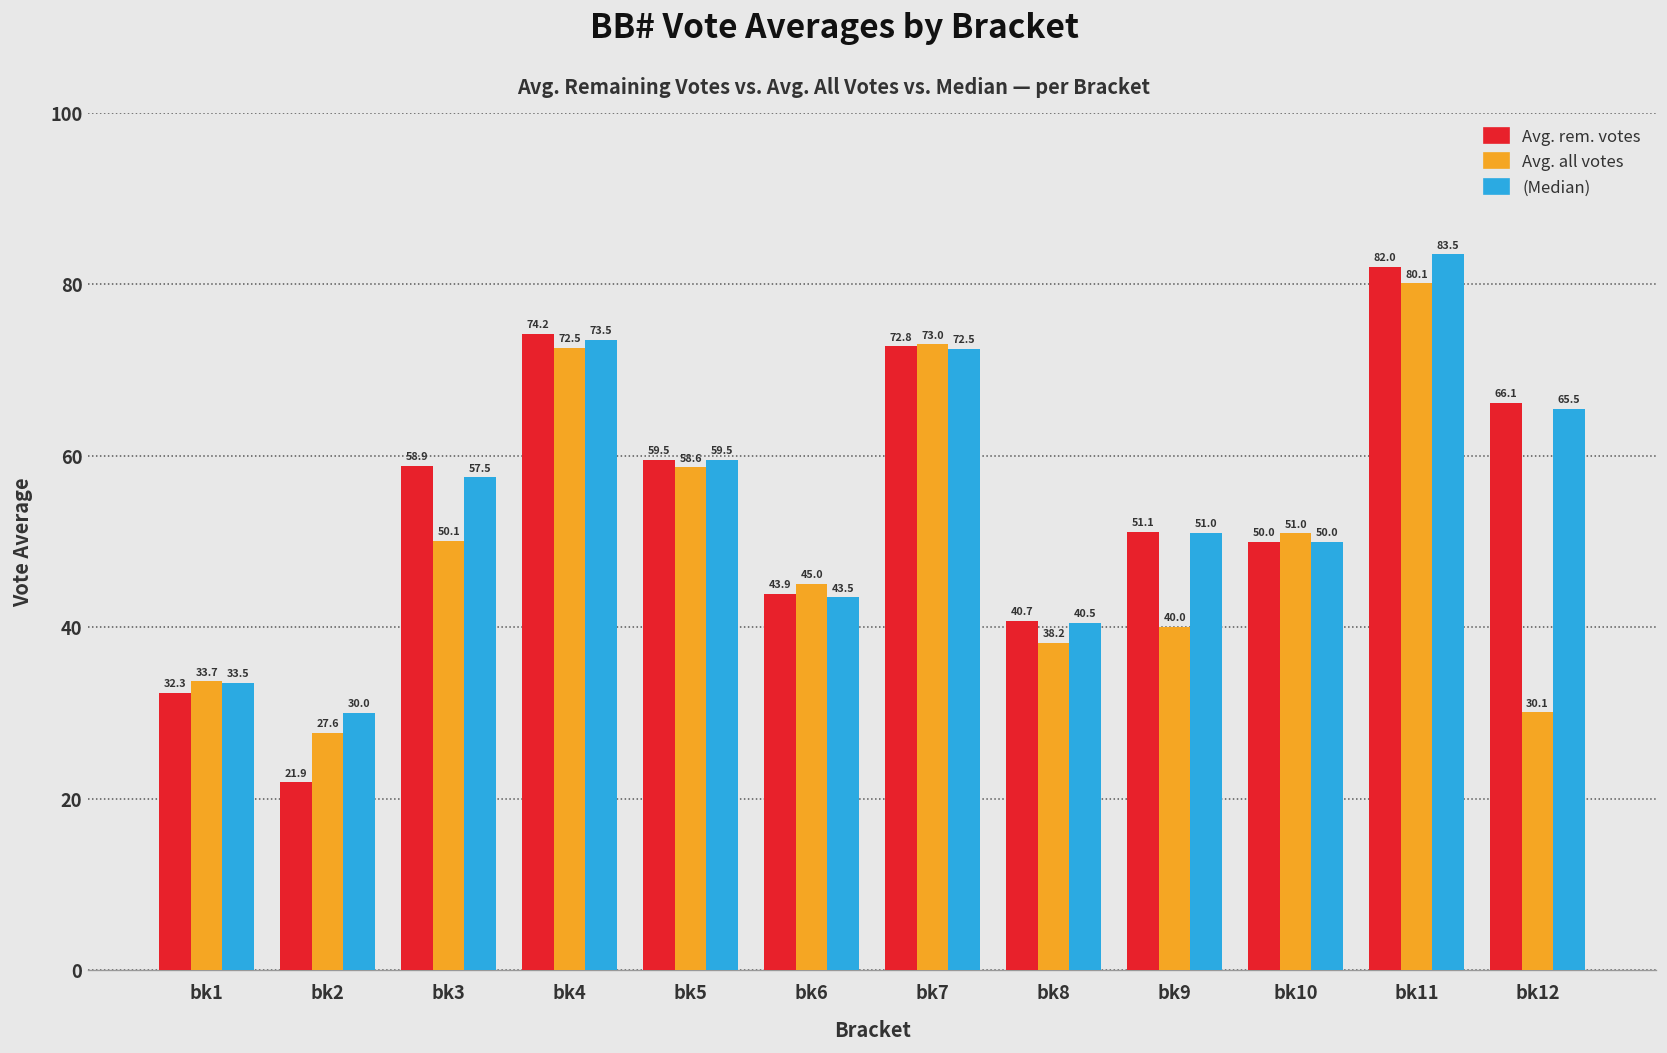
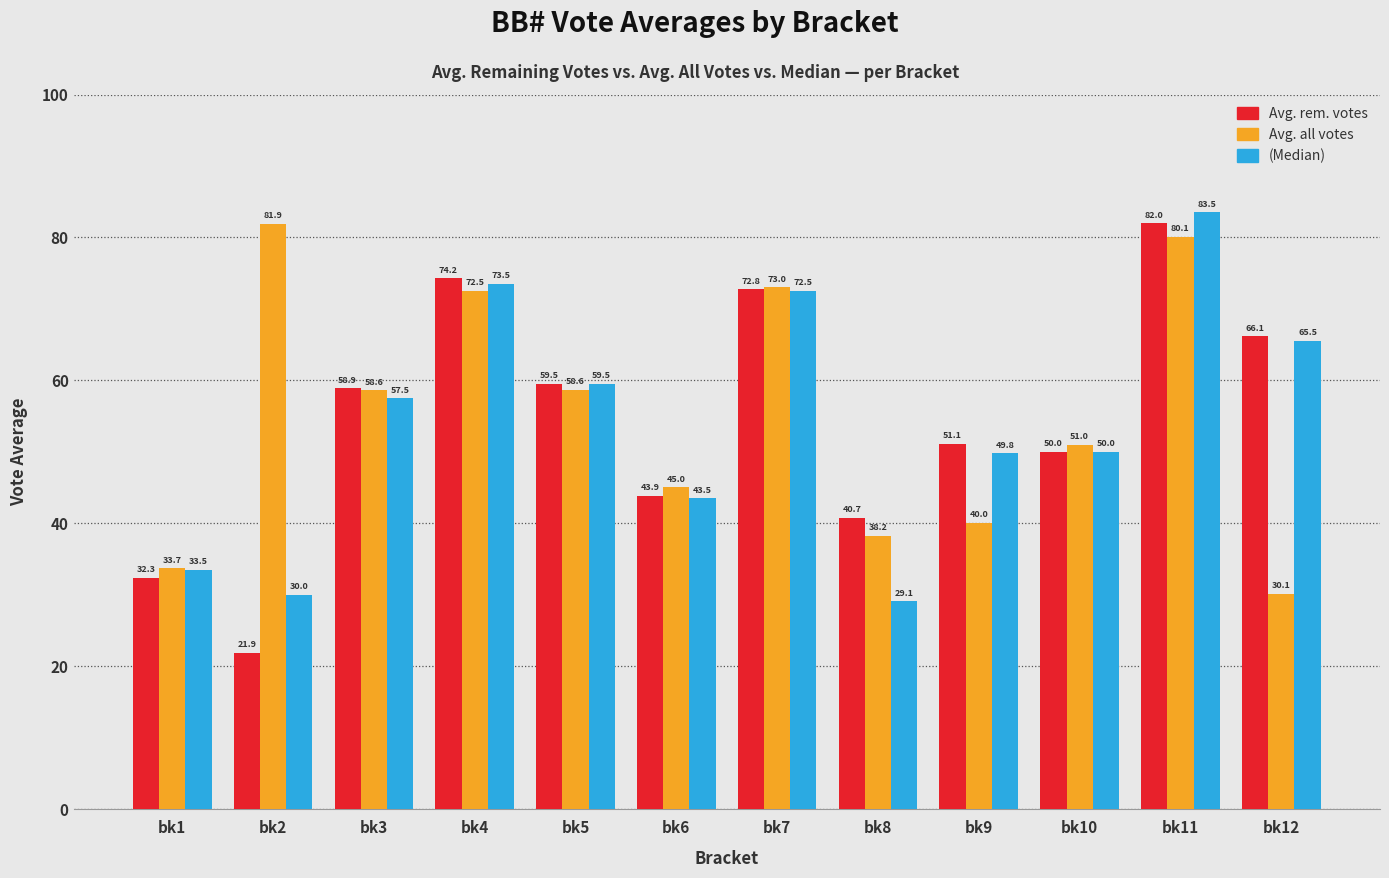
  {
    "Avg. rem. votes": {
      "bk1": 32.3,
      "bk2": 21.9,
      "bk3": 58.9,
      "bk4": 74.2,
      "bk5": 59.5,
      "bk6": 43.9,
      "bk7": 72.8,
      "bk8": 40.7,
      "bk9": 51.1,
      "bk10": 50.0,
      "bk11": 82.0,
      "bk12": 66.1
    },
    "Avg. all votes": {
      "bk1": 33.7,
-     "bk2": 27.6,
-     "bk3": 50.1,
+     "bk2": 81.9,
+     "bk3": 58.6,
      "bk4": 72.5,
      "bk5": 58.6,
      "bk6": 45.0,
      "bk7": 73.0,
      "bk8": 38.2,
      "bk9": 40.0,
      "bk10": 51.0,
      "bk11": 80.1,
      "bk12": 30.1
    },
    "(Median)": {
      "bk1": 33.5,
      "bk2": 30.0,
      "bk3": 57.5,
      "bk4": 73.5,
      "bk5": 59.5,
      "bk6": 43.5,
      "bk7": 72.5,
-     "bk8": 40.5,
-     "bk9": 51.0,
+     "bk8": 29.1,
+     "bk9": 49.8,
      "bk10": 50.0,
      "bk11": 83.5,
      "bk12": 65.5
    }
  }
